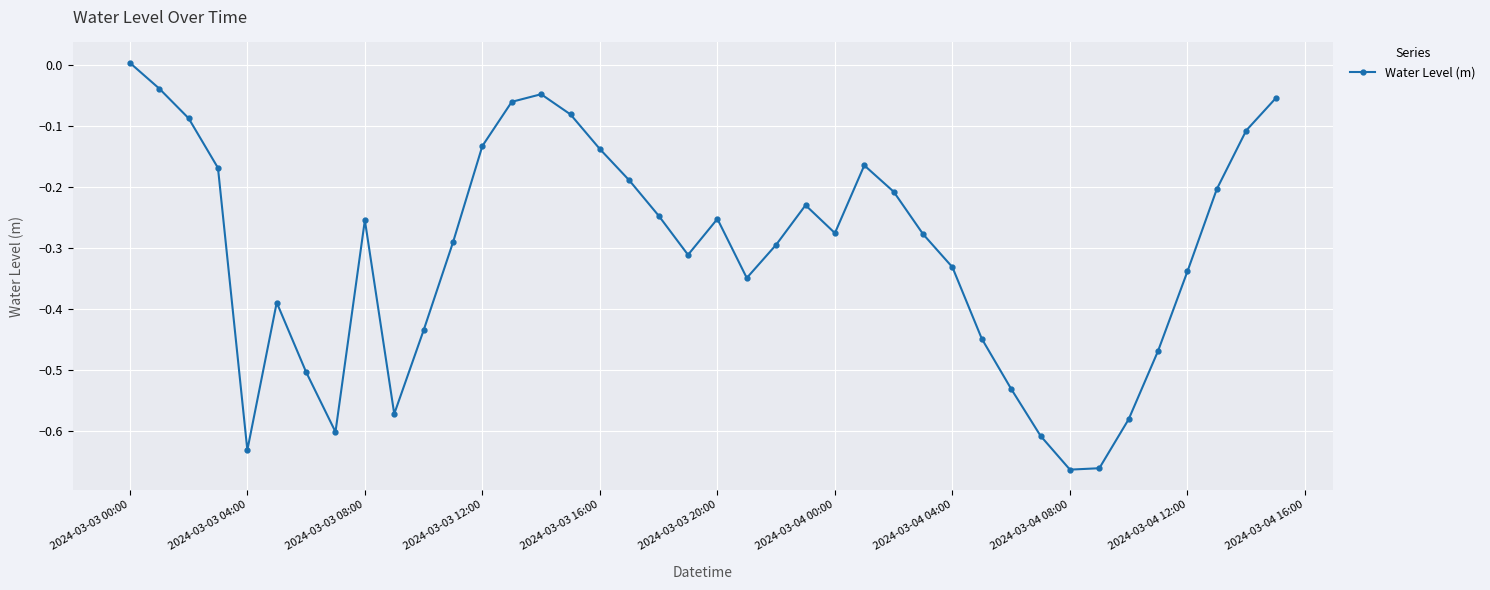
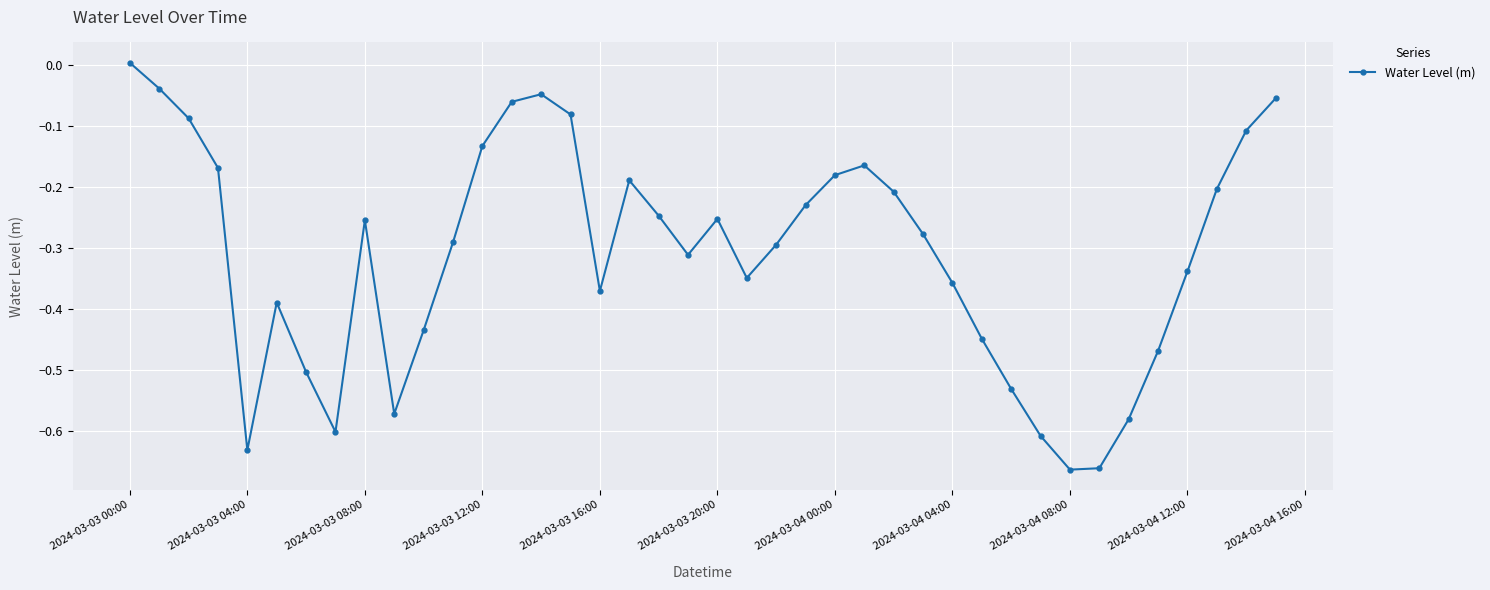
  {
    "2024-03-03 00:00": 0.00,
    "2024-03-03 04:00": -0.63,
    "2024-03-03 08:00": -0.25,
    "2024-03-03 12:00": -0.13,
-   "2024-03-03 16:00": -0.14,
+   "2024-03-03 16:00": -0.37,
    "2024-03-03 20:00": -0.25,
-   "2024-03-04 00:00": -0.28,
-   "2024-03-04 04:00": -0.33,
+   "2024-03-04 00:00": -0.18,
+   "2024-03-04 04:00": -0.36,
    "2024-03-04 08:00": -0.66,
    "2024-03-04 12:00": -0.34
  }
